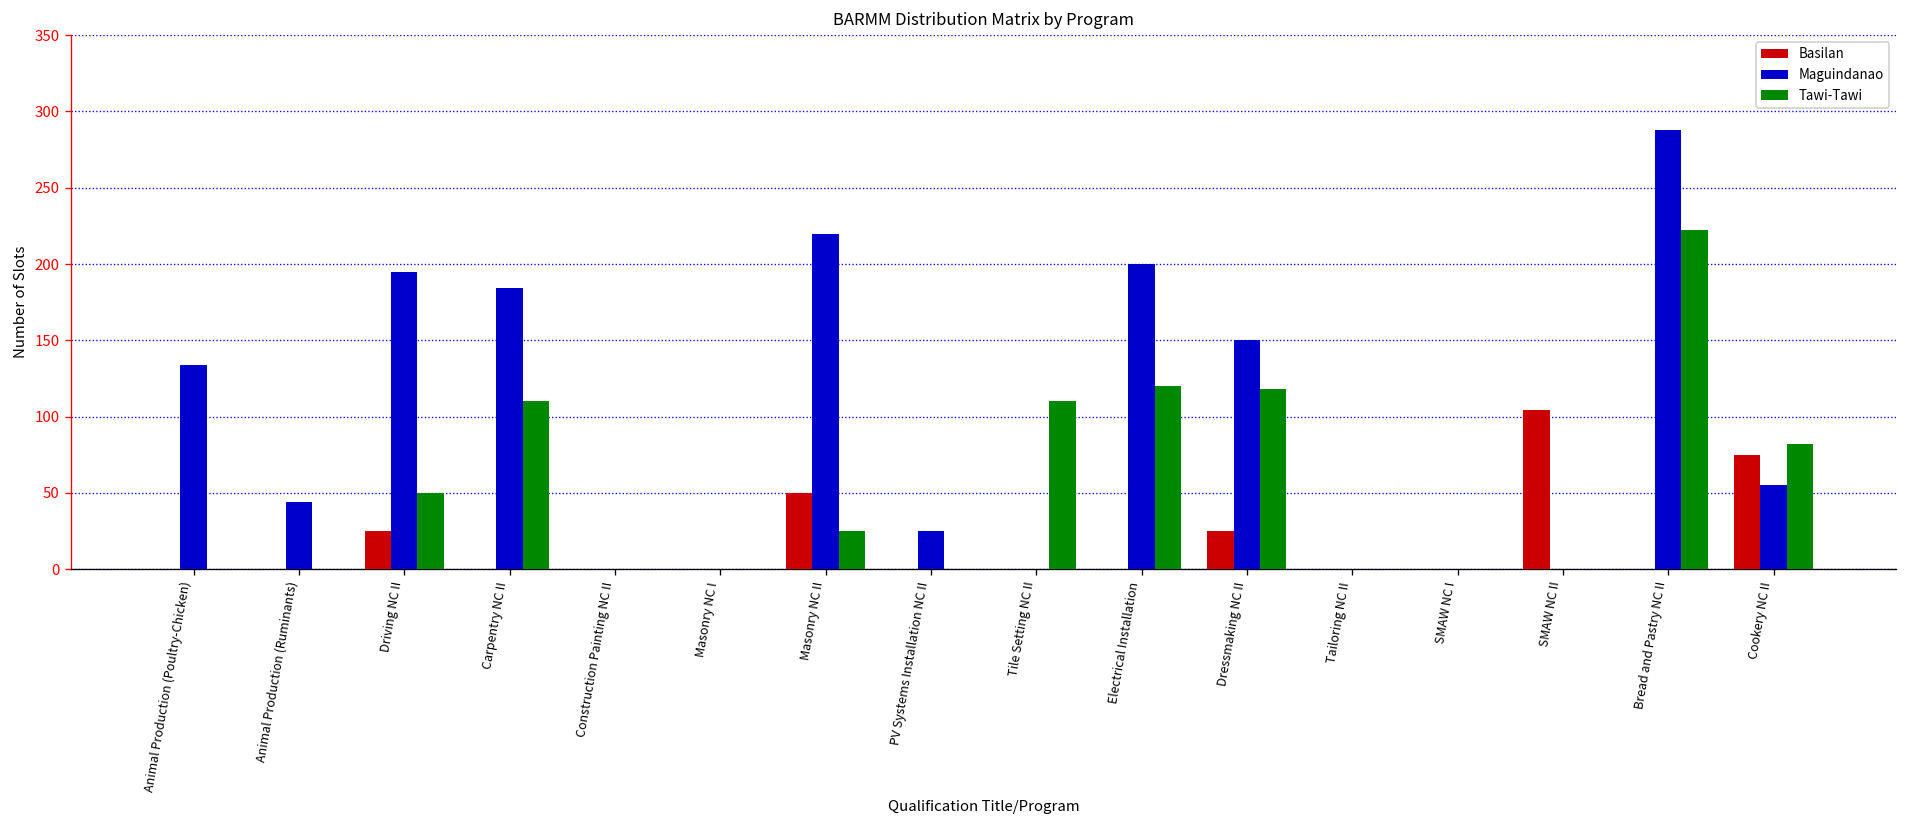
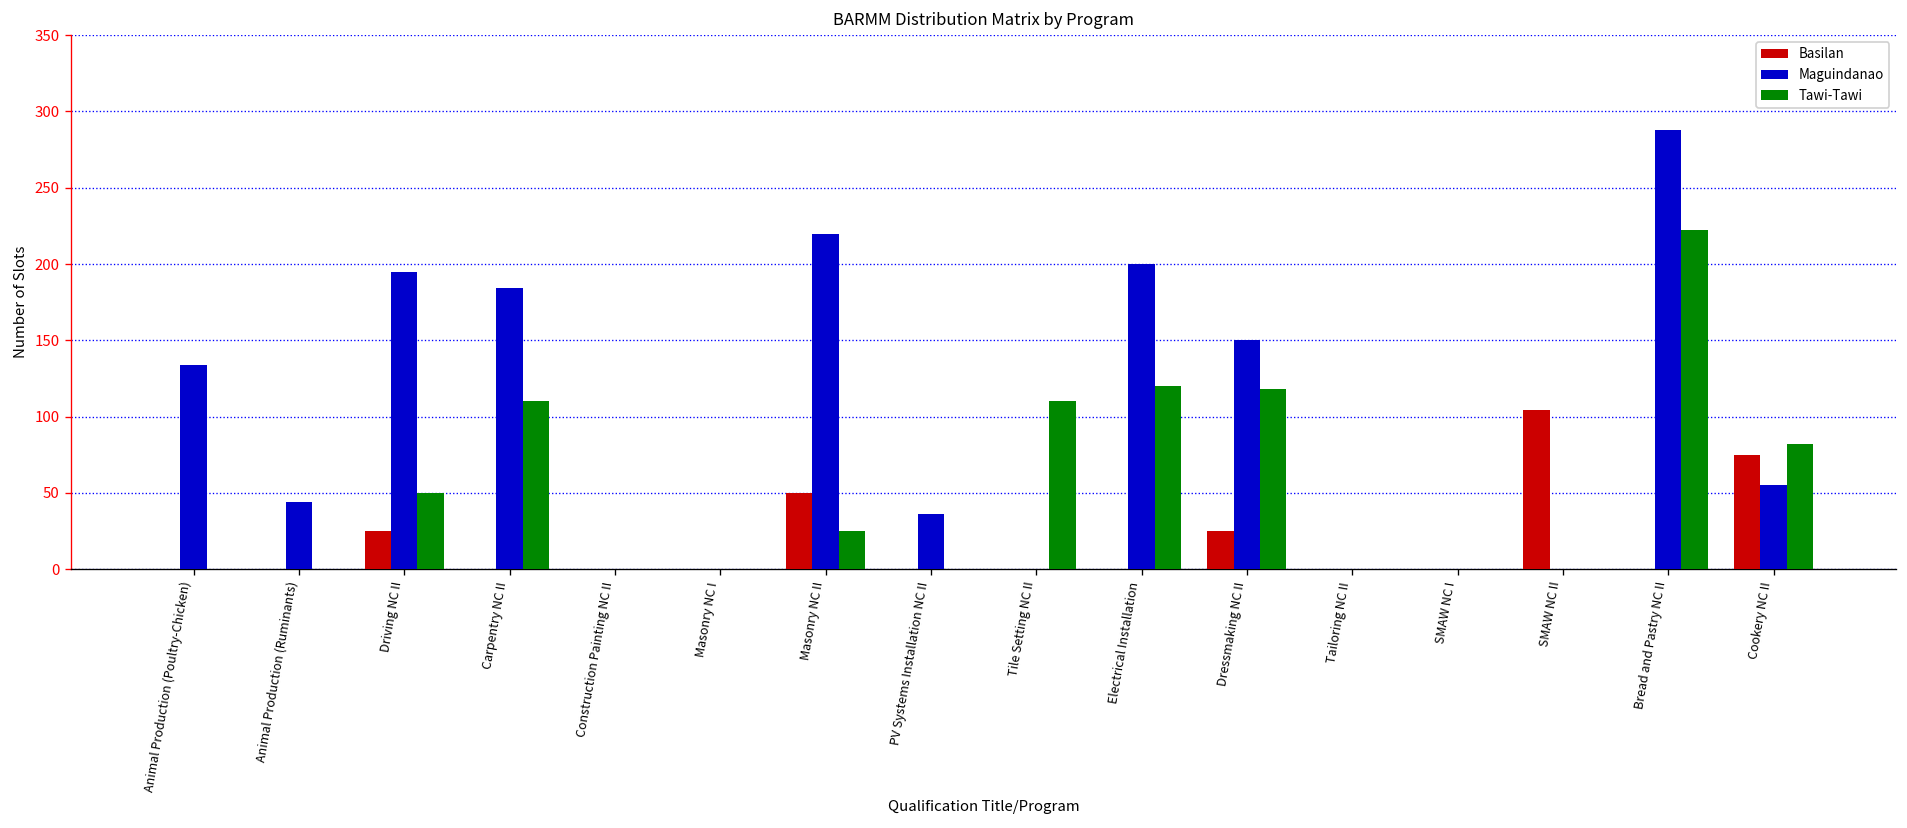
  {
    "Basilan": {
      "Animal Production (Poultry-Chicken)": 0,
      "Animal Production (Ruminants)": 0,
      "Driving NC II": 25,
      "Carpentry NC II": 0,
      "Construction Painting NC II": 0,
      "Masonry NC I": 0,
      "Masonry NC II": 50,
      "PV Systems Installation NC II": 0,
      "Tile Setting NC II": 0,
      "Electrical Installation": 0,
      "Dressmaking NC II": 25,
      "Tailoring NC II": 0,
      "SMAW NC I": 0,
      "SMAW NC II": 104,
      "Bread and Pastry NC II": 0,
      "Cookery NC II": 75
    },
    "Maguindanao": {
      "Animal Production (Poultry-Chicken)": 134,
      "Animal Production (Ruminants)": 44,
      "Driving NC II": 195,
      "Carpentry NC II": 184,
      "Construction Painting NC II": 0,
      "Masonry NC I": 0,
      "Masonry NC II": 220,
-     "PV Systems Installation NC II": 25,
+     "PV Systems Installation NC II": 36,
      "Tile Setting NC II": 0,
      "Electrical Installation": 200,
      "Dressmaking NC II": 150,
      "Tailoring NC II": 0,
      "SMAW NC I": 0,
      "SMAW NC II": 0,
      "Bread and Pastry NC II": 288,
      "Cookery NC II": 55
    },
    "Tawi-Tawi": {
      "Animal Production (Poultry-Chicken)": 0,
      "Animal Production (Ruminants)": 0,
      "Driving NC II": 50,
      "Carpentry NC II": 110,
      "Construction Painting NC II": 0,
      "Masonry NC I": 0,
      "Masonry NC II": 25,
      "PV Systems Installation NC II": 0,
      "Tile Setting NC II": 110,
      "Electrical Installation": 120,
      "Dressmaking NC II": 118,
      "Tailoring NC II": 0,
      "SMAW NC I": 0,
      "SMAW NC II": 0,
      "Bread and Pastry NC II": 222,
      "Cookery NC II": 82
    }
  }
